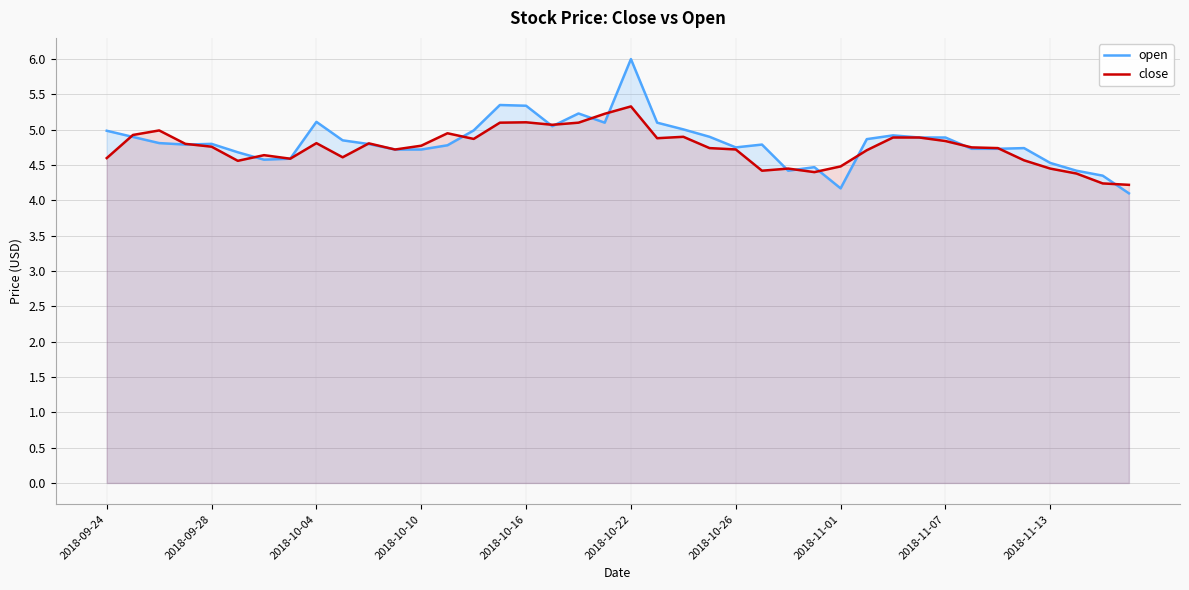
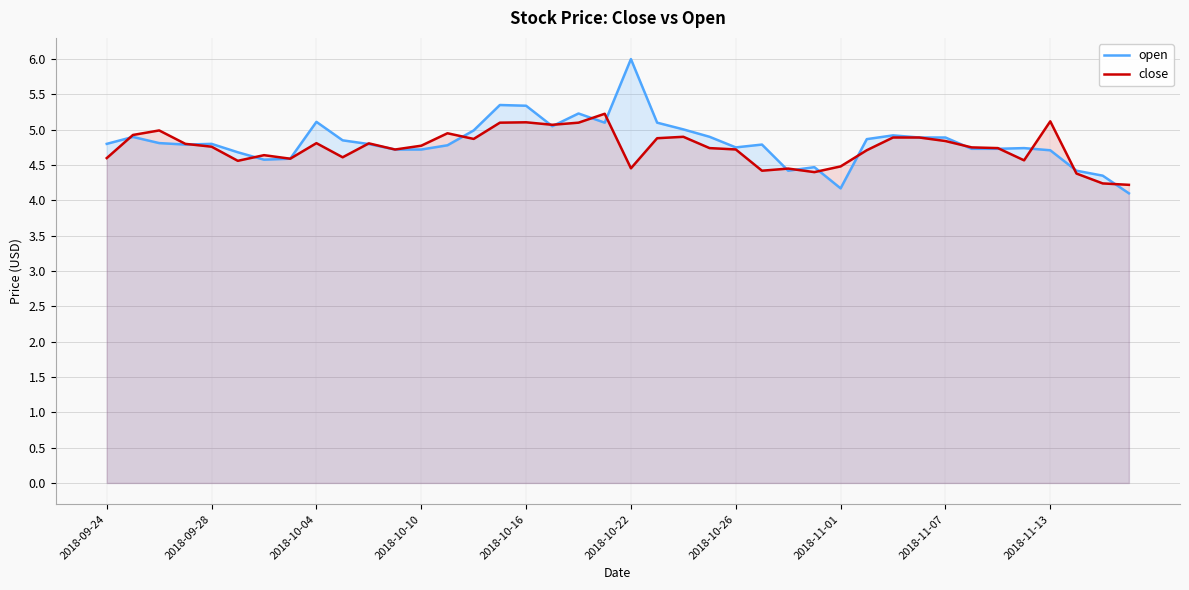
  {
    "open": {
-     "2018-09-24": 5.0,
+     "2018-09-24": 4.8,
      "2018-09-28": 4.8,
      "2018-10-04": 5.1,
      "2018-10-10": 4.7,
      "2018-10-16": 5.3,
      "2018-10-22": 6.0,
      "2018-11-01": 4.2,
      "2018-11-07": 4.9,
-     "2018-11-13": 4.5
+     "2018-11-13": 4.7
    },
    "close": {
      "2018-09-24": 4.6,
      "2018-09-28": 4.8,
      "2018-10-04": 4.8,
      "2018-10-10": 4.8,
      "2018-10-16": 5.1,
-     "2018-10-22": 5.3,
+     "2018-10-22": 4.5,
      "2018-11-01": 4.5,
      "2018-11-07": 4.8,
-     "2018-11-13": 4.4
+     "2018-11-13": 5.1
    }
  }
